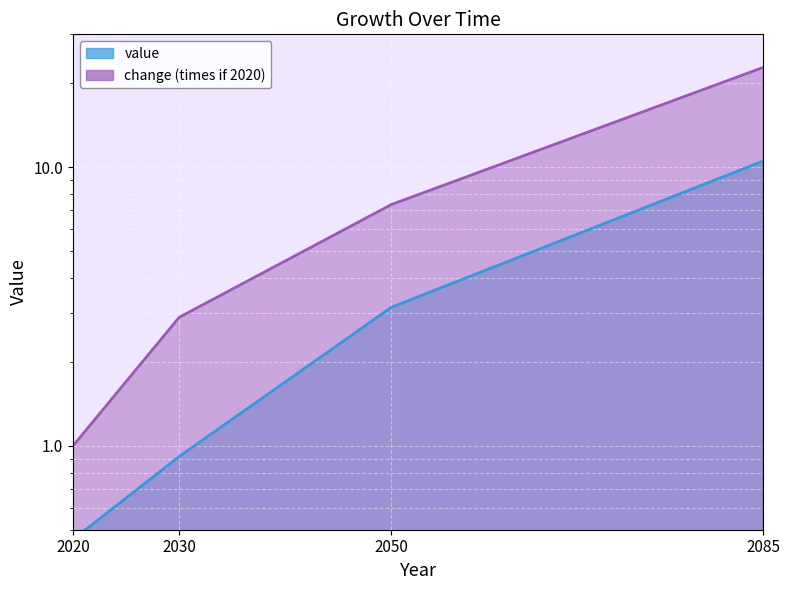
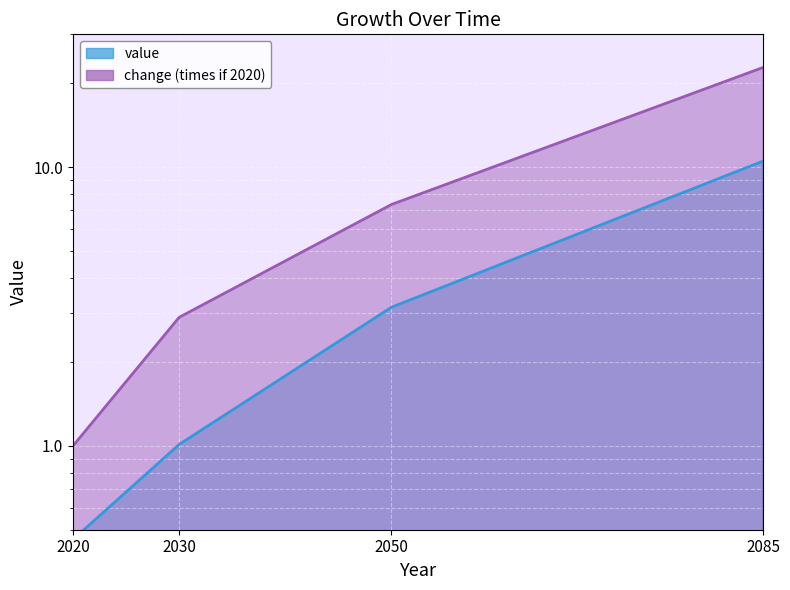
  {
    "value": {
-     "2030": 0.92,
+     "2030": 1.01,
      "2050": 3.1,
      "2085": 10.5
    },
    "change (times if 2020)": {
      "2020": 1.00,
      "2030": 2.9,
      "2050": 7.4,
      "2085": 23
    }
  }
